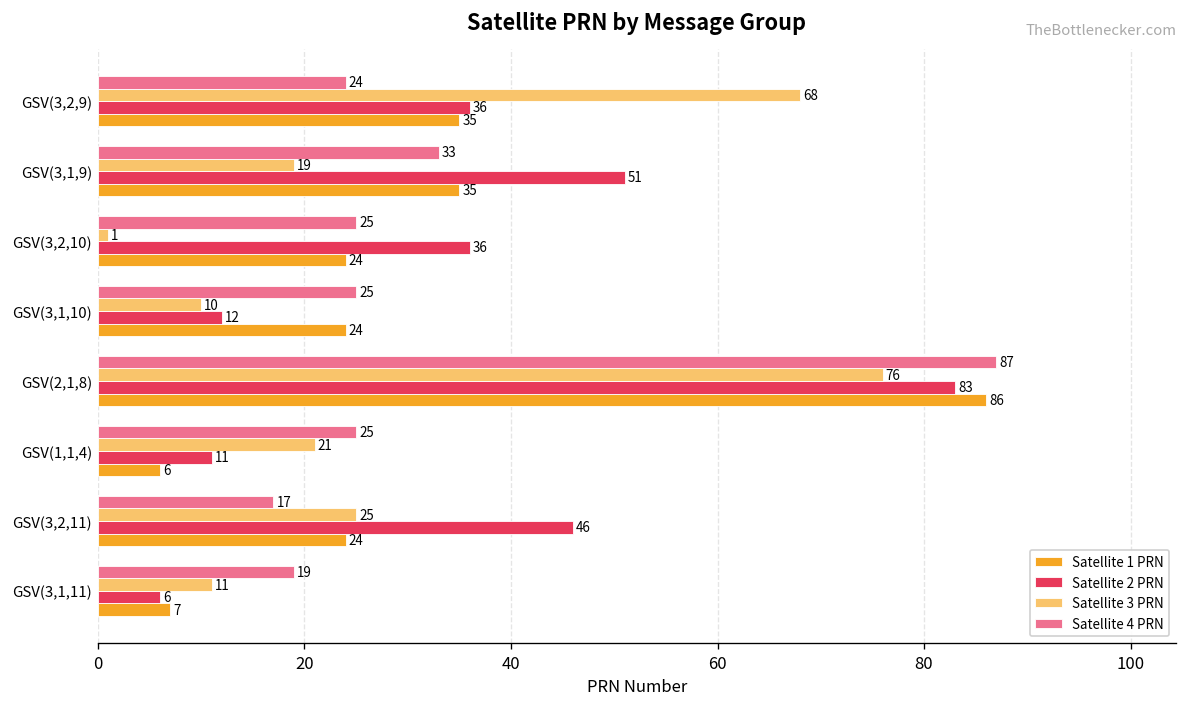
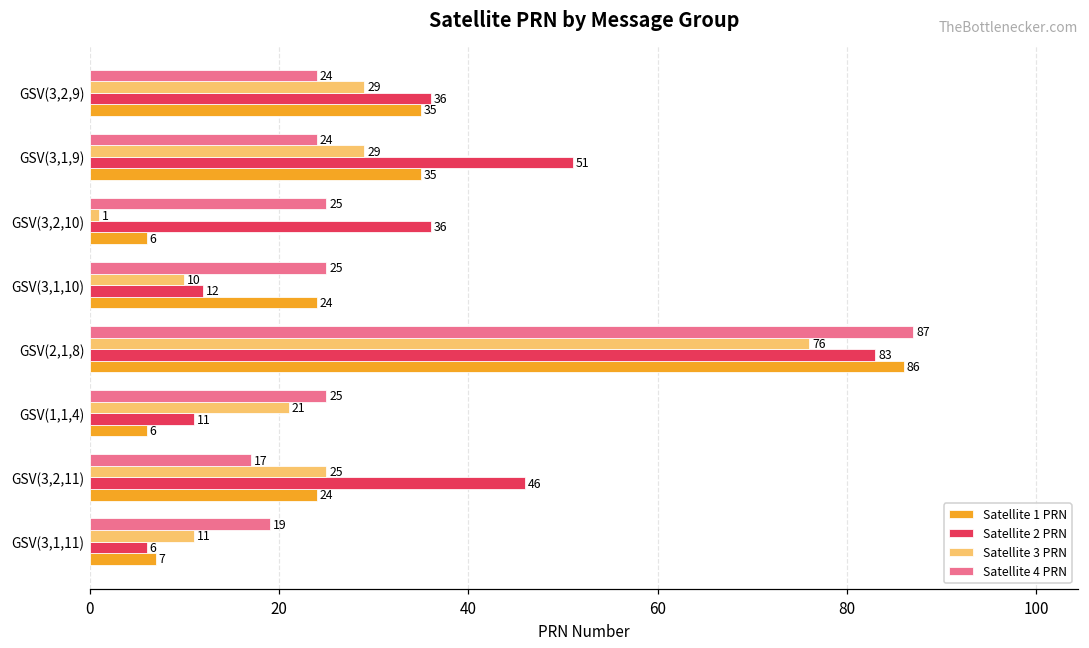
  {
    "Satellite 1 PRN": {
      "GSV(3,2,9)": 35,
      "GSV(3,1,9)": 35,
-     "GSV(3,2,10)": 24,
+     "GSV(3,2,10)": 6,
      "GSV(3,1,10)": 24,
      "GSV(2,1,8)": 86,
      "GSV(1,1,4)": 6,
      "GSV(3,2,11)": 24,
      "GSV(3,1,11)": 7
    },
    "Satellite 2 PRN": {
      "GSV(3,2,9)": 36,
      "GSV(3,1,9)": 51,
      "GSV(3,2,10)": 36,
      "GSV(3,1,10)": 12,
      "GSV(2,1,8)": 83,
      "GSV(1,1,4)": 11,
      "GSV(3,2,11)": 46,
      "GSV(3,1,11)": 6
    },
    "Satellite 3 PRN": {
-     "GSV(3,2,9)": 68,
-     "GSV(3,1,9)": 19,
+     "GSV(3,2,9)": 29,
+     "GSV(3,1,9)": 29,
      "GSV(3,2,10)": 1,
      "GSV(3,1,10)": 10,
      "GSV(2,1,8)": 76,
      "GSV(1,1,4)": 21,
      "GSV(3,2,11)": 25,
      "GSV(3,1,11)": 11
    },
    "Satellite 4 PRN": {
      "GSV(3,2,9)": 24,
-     "GSV(3,1,9)": 33,
+     "GSV(3,1,9)": 24,
      "GSV(3,2,10)": 25,
      "GSV(3,1,10)": 25,
      "GSV(2,1,8)": 87,
      "GSV(1,1,4)": 25,
      "GSV(3,2,11)": 17,
      "GSV(3,1,11)": 19
    }
  }
